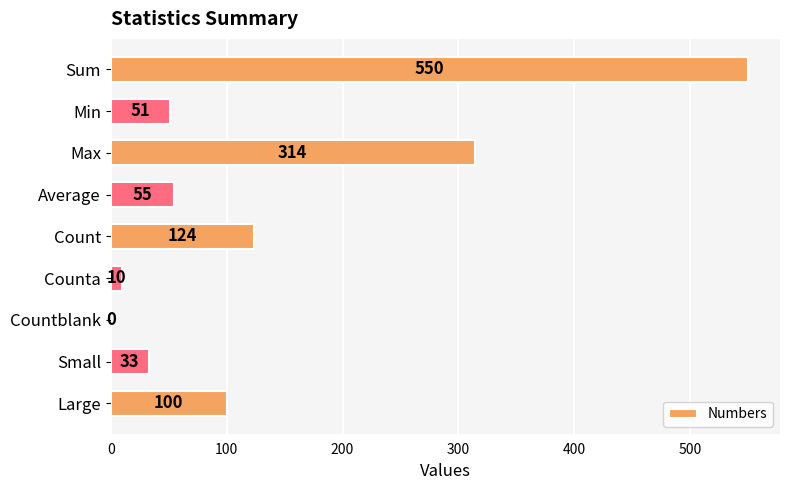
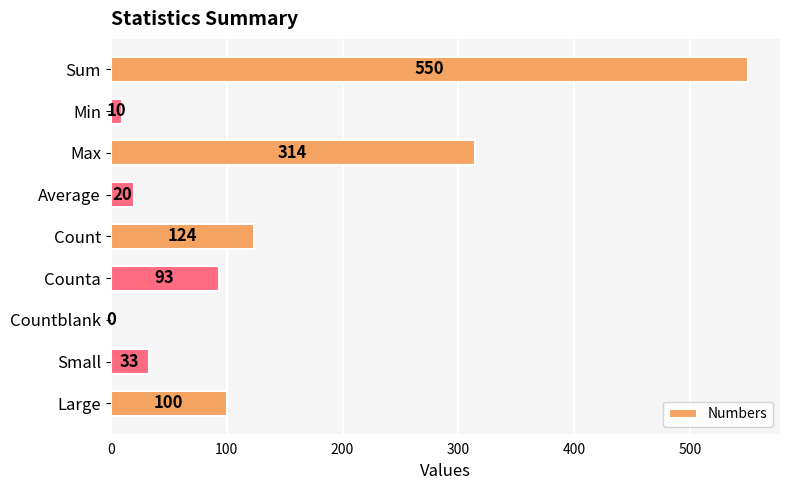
  {
    "Sum": 550,
-   "Min": 51,
+   "Min": 10,
    "Max": 314,
-   "Average": 55,
+   "Average": 20,
    "Count": 124,
-   "Counta": 10,
+   "Counta": 93,
    "Countblank": 0,
    "Small": 33,
    "Large": 100
  }
